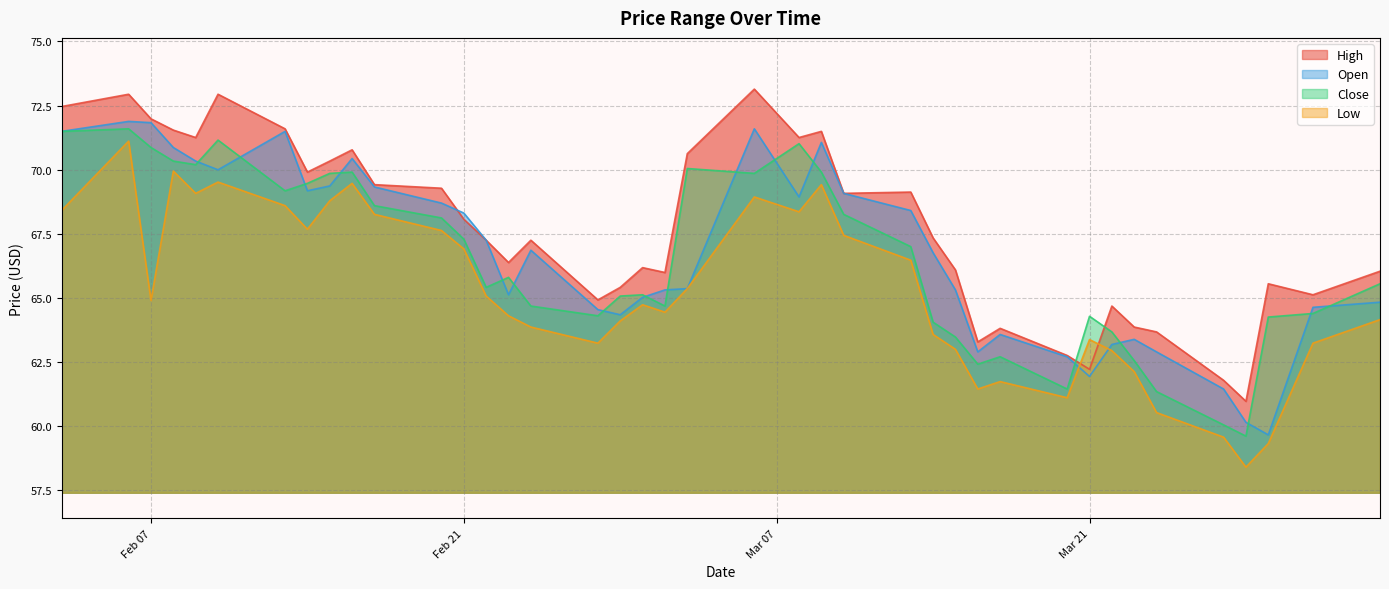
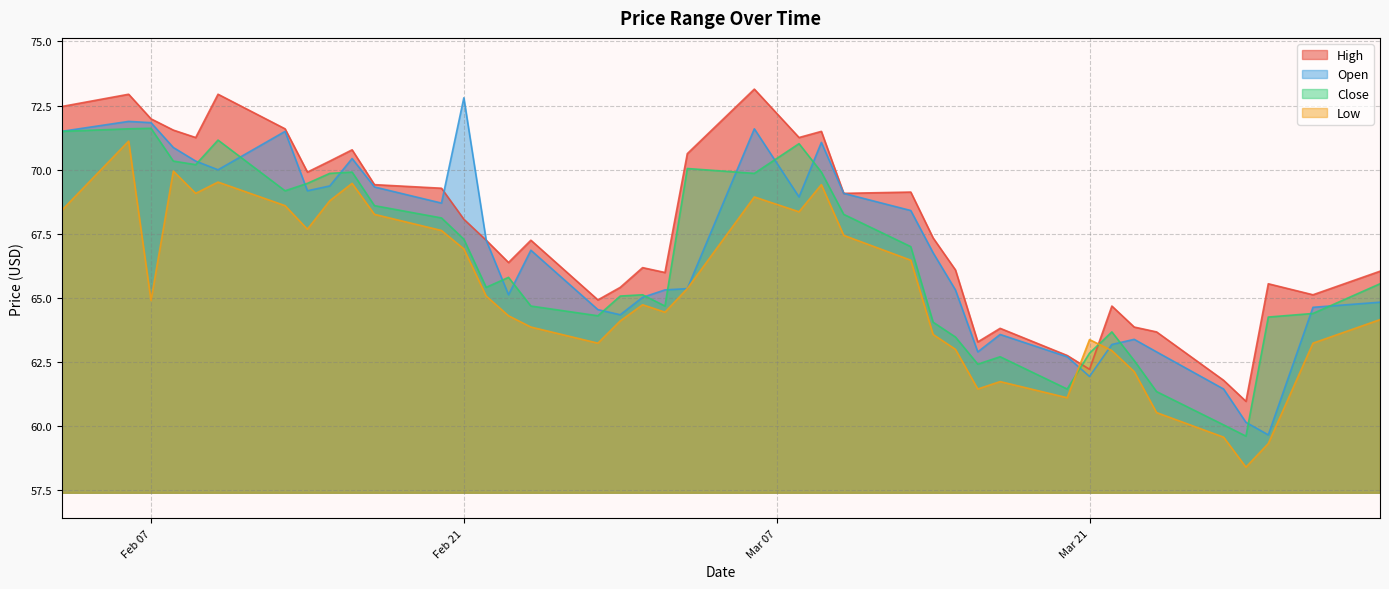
  {
    "Open": {
      "Feb 07": 71.8,
-     "Feb 21": 68.3,
+     "Feb 21": 72.8,
      "Mar 21": 61.9
    },
    "Close": {
-     "Feb 07": 70.9,
+     "Feb 07": 71.6,
      "Feb 21": 67.3,
-     "Mar 21": 64.3
+     "Mar 21": 62.8
    },
    "Low": {
      "Feb 07": 64.9,
      "Feb 21": 66.9
    }
  }
